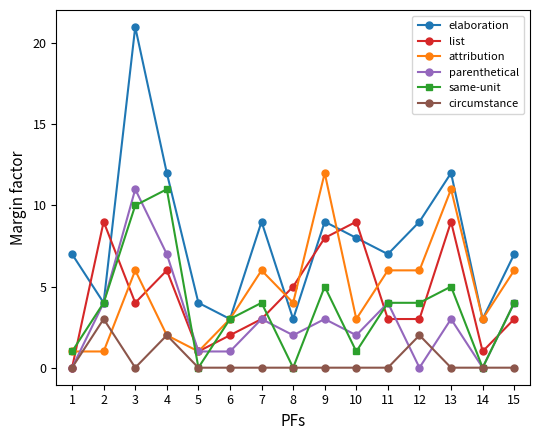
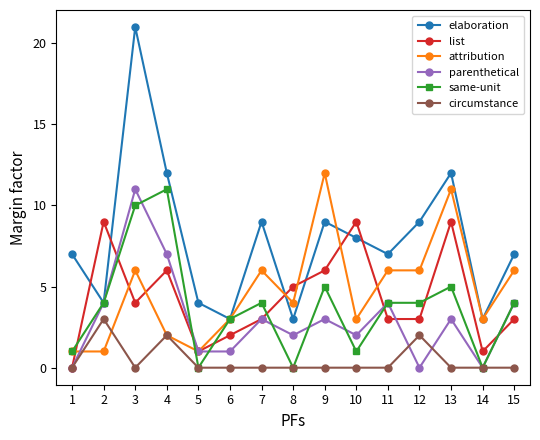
  {
    "elaboration": {
      "1": 7,
      "3": 21,
      "4": 12,
      "5": 4,
      "7": 9,
      "8": 3,
      "9": 9,
      "10": 8,
      "11": 7,
      "12": 9,
      "13": 12,
      "15": 7
    },
    "list": {
      "2": 9,
      "3": 4,
      "4": 6,
      "6": 2,
      "8": 5,
-     "9": 8,
+     "9": 6,
      "10": 9,
      "11": 3,
      "12": 3,
      "13": 9,
      "14": 1,
      "15": 3
    },
    "attribution": {
      "2": 1,
      "3": 6,
      "7": 6,
      "8": 4,
      "9": 12,
      "10": 3,
      "11": 6,
      "12": 6,
      "13": 11,
      "15": 6
    },
    "parenthetical": {
      "3": 11,
      "4": 7,
      "6": 1,
      "8": 2,
      "9": 3,
      "10": 2,
      "12": 0,
      "13": 3
    },
    "same-unit": {
      "3": 10,
      "4": 11,
      "7": 4,
      "9": 5,
      "10": 1,
      "12": 4,
      "13": 5
    },
    "circumstance": {
      "2": 3,
      "3": 0,
      "6": 0,
      "7": 0,
      "9": 0,
      "10": 0,
      "11": 0,
      "12": 2,
      "13": 0,
      "15": 0
    }
  }
